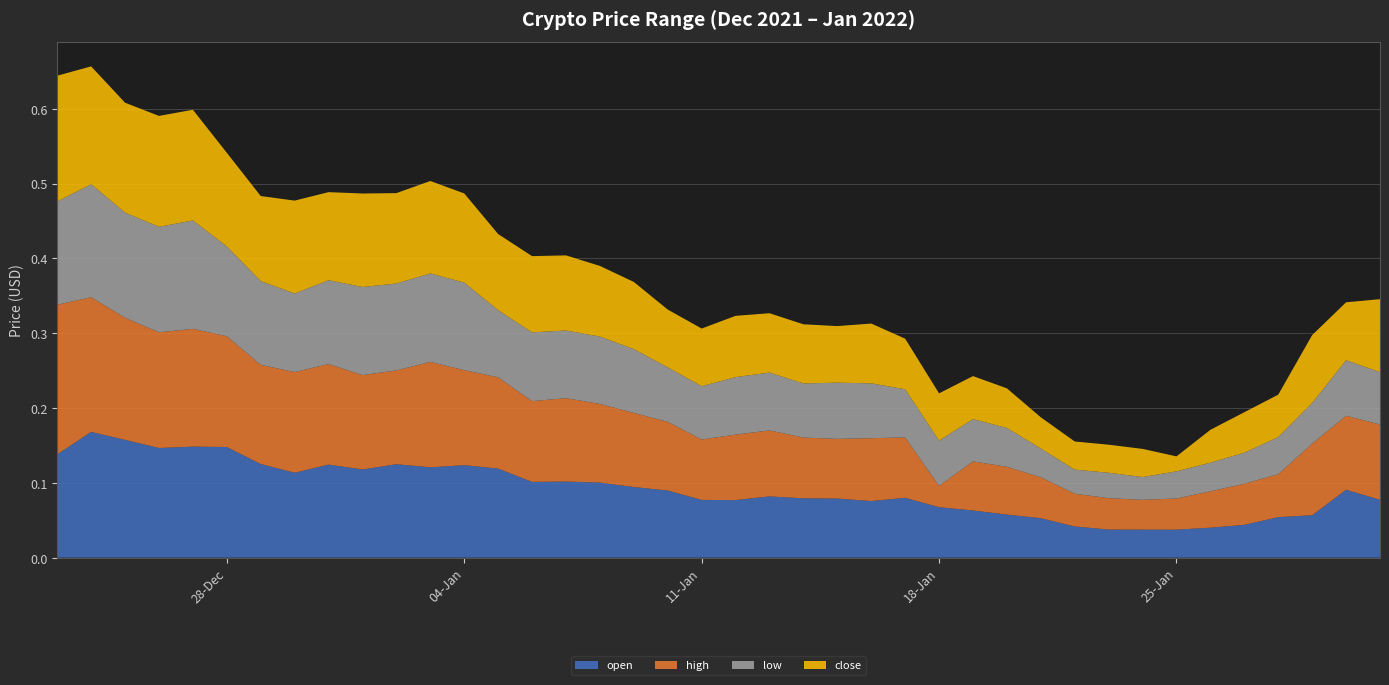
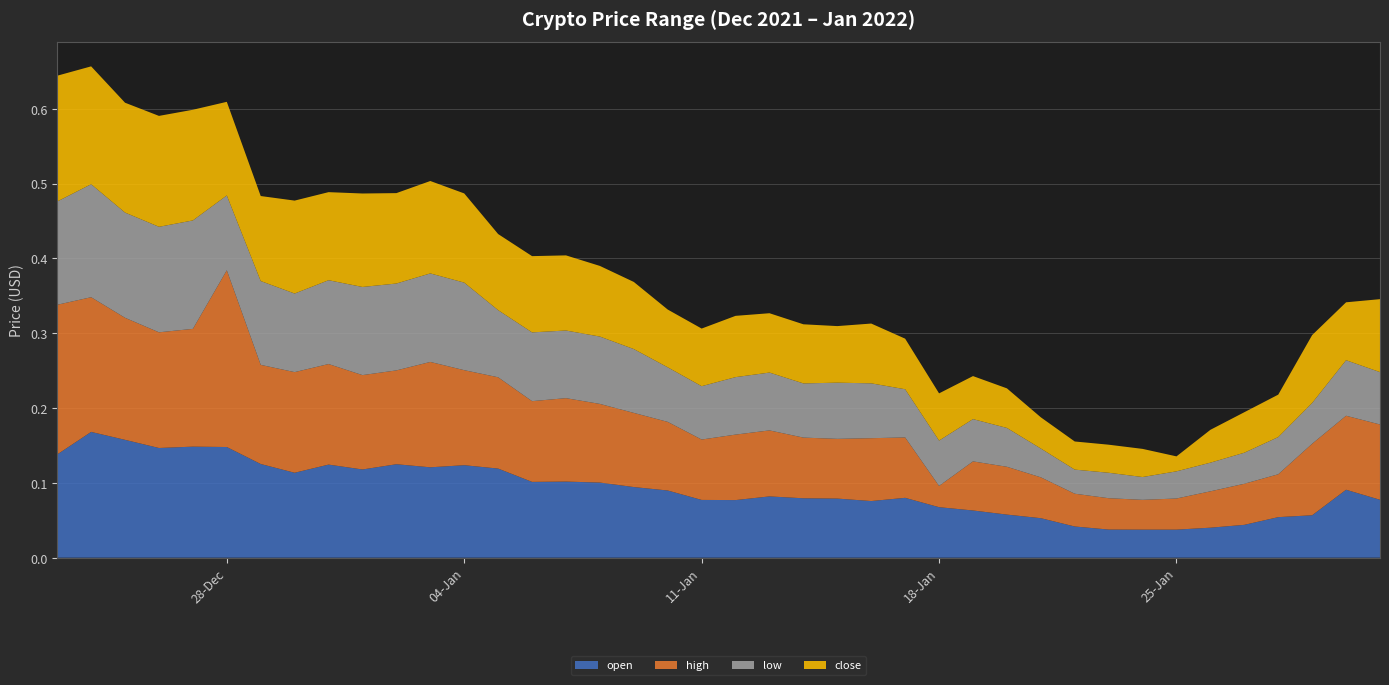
  {
    "open": {
      "28-Dec": 0.15,
      "04-Jan": 0.12,
      "11-Jan": 0.08,
      "18-Jan": 0.07,
      "25-Jan": 0.04
    },
    "high": {
-     "28-Dec": 0.15,
+     "28-Dec": 0.24,
      "04-Jan": 0.13,
      "11-Jan": 0.08,
      "18-Jan": 0.03,
      "25-Jan": 0.04
    },
    "low": {
-     "28-Dec": 0.12,
+     "28-Dec": 0.10,
      "04-Jan": 0.12,
      "11-Jan": 0.07,
      "18-Jan": 0.06,
      "25-Jan": 0.04
    },
    "close": {
      "28-Dec": 0.13,
      "04-Jan": 0.12,
      "11-Jan": 0.08,
      "18-Jan": 0.06,
      "25-Jan": 0.02
    }
  }
